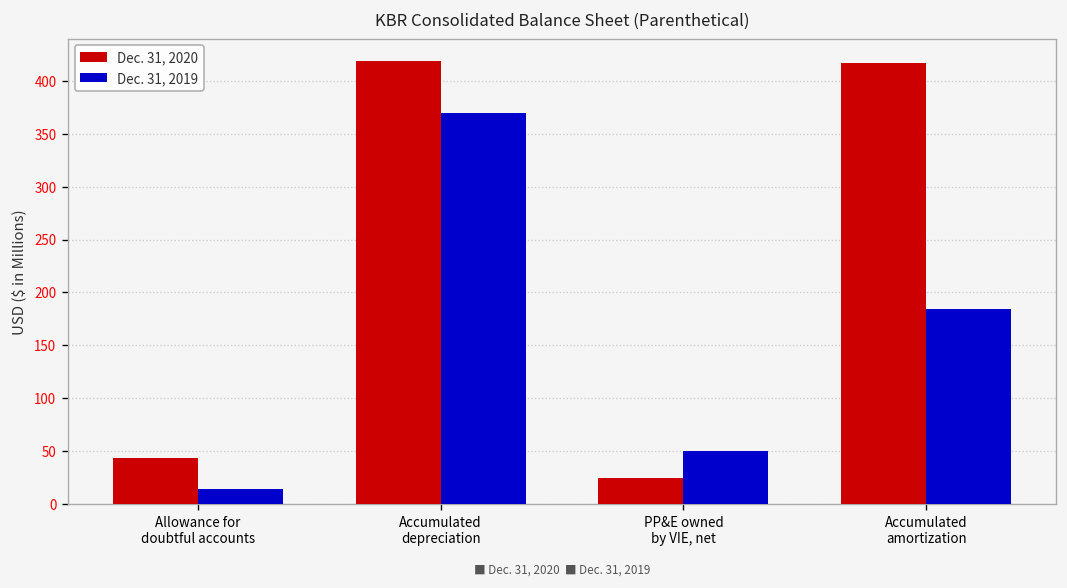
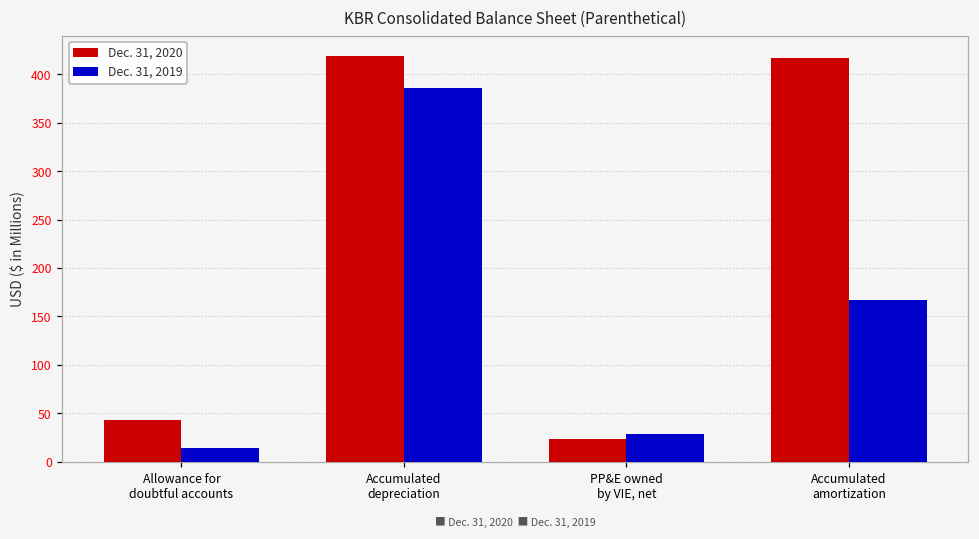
  {
    "Dec. 31, 2020": {
      "Allowance for doubtful accounts": 40,
      "Accumulated depreciation": 420,
      "PP&E owned by VIE, net": 20,
      "Accumulated amortization": 420
    },
    "Dec. 31, 2019": {
      "Allowance for doubtful accounts": 10,
-     "Accumulated depreciation": 370,
-     "PP&E owned by VIE, net": 50,
-     "Accumulated amortization": 180
+     "Accumulated depreciation": 390,
+     "PP&E owned by VIE, net": 30,
+     "Accumulated amortization": 170
    }
  }
